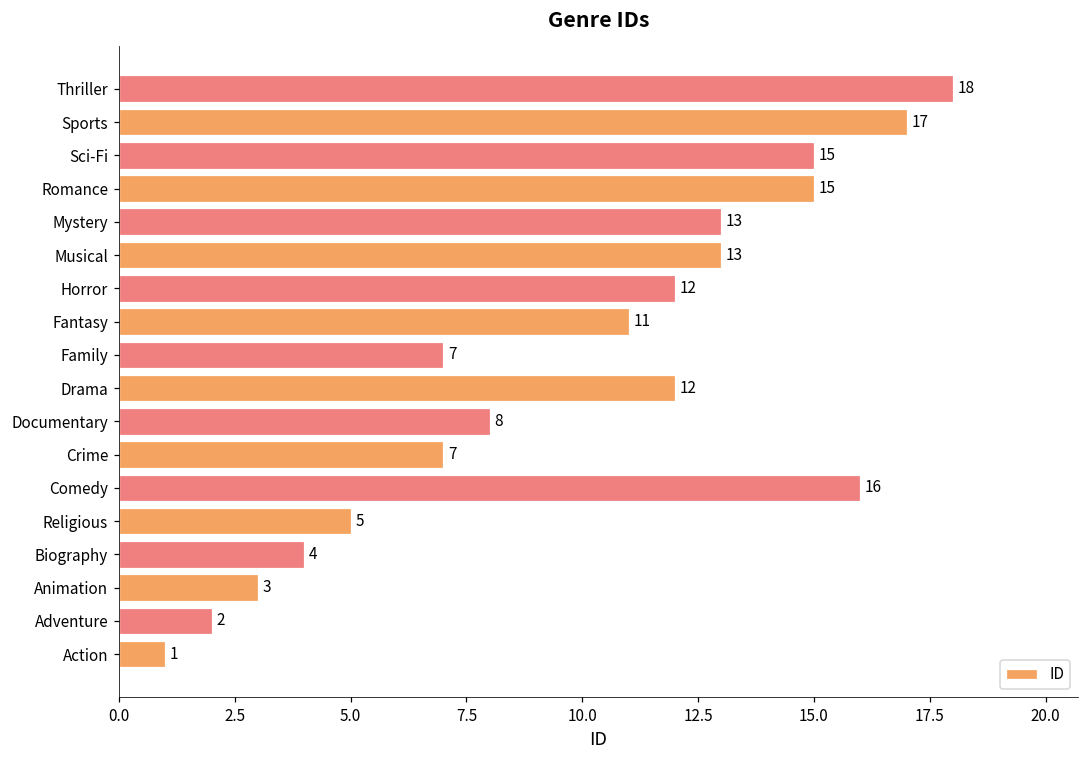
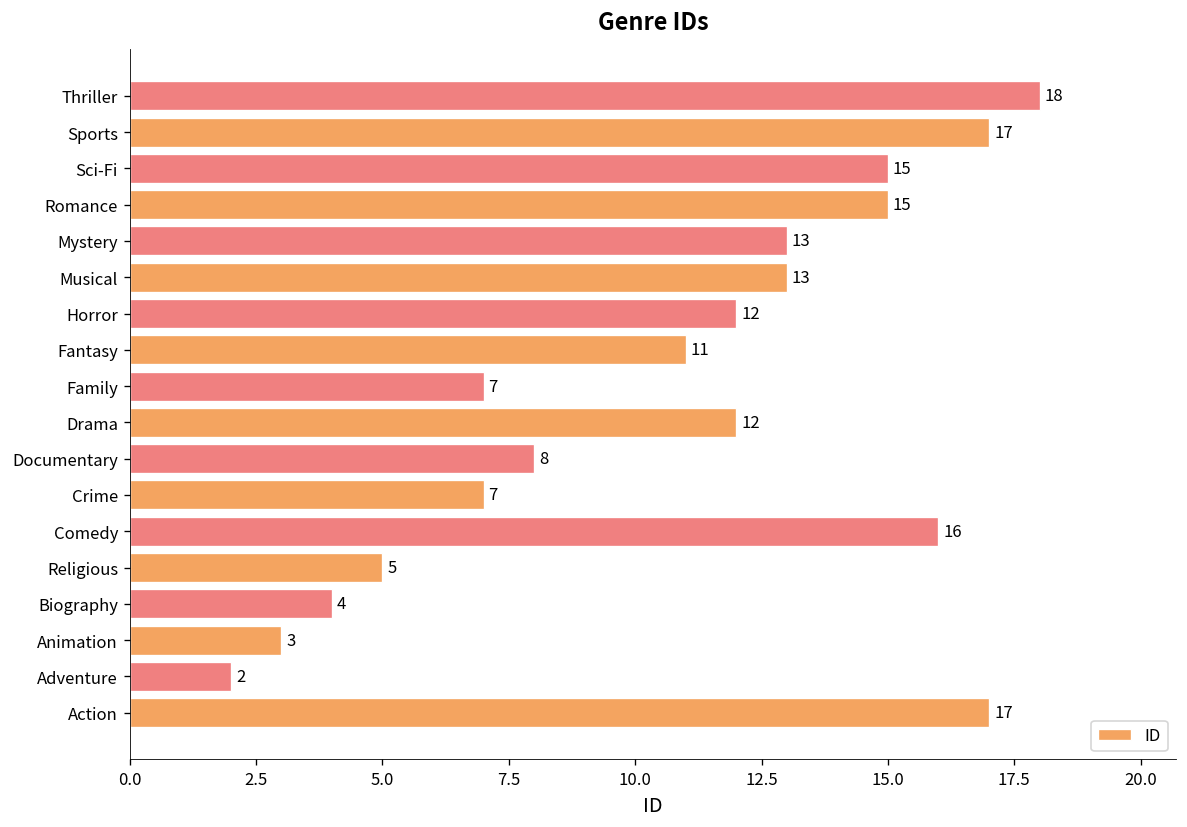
  {
    "Thriller": 18,
    "Sports": 17,
    "Sci-Fi": 15,
    "Romance": 15,
    "Mystery": 13,
    "Musical": 13,
    "Horror": 12,
    "Fantasy": 11,
    "Family": 7,
    "Drama": 12,
    "Documentary": 8,
    "Crime": 7,
    "Comedy": 16,
    "Religious": 5,
    "Biography": 4,
    "Animation": 3,
    "Adventure": 2,
-   "Action": 1
+   "Action": 17
  }
